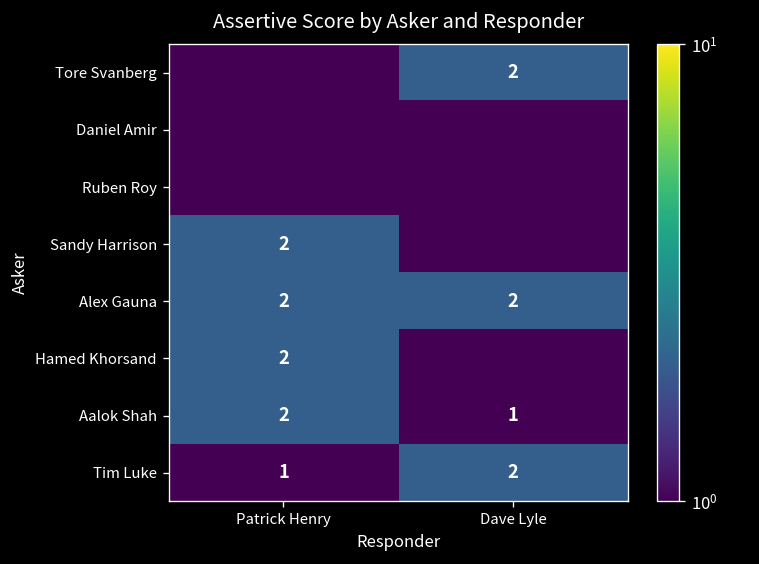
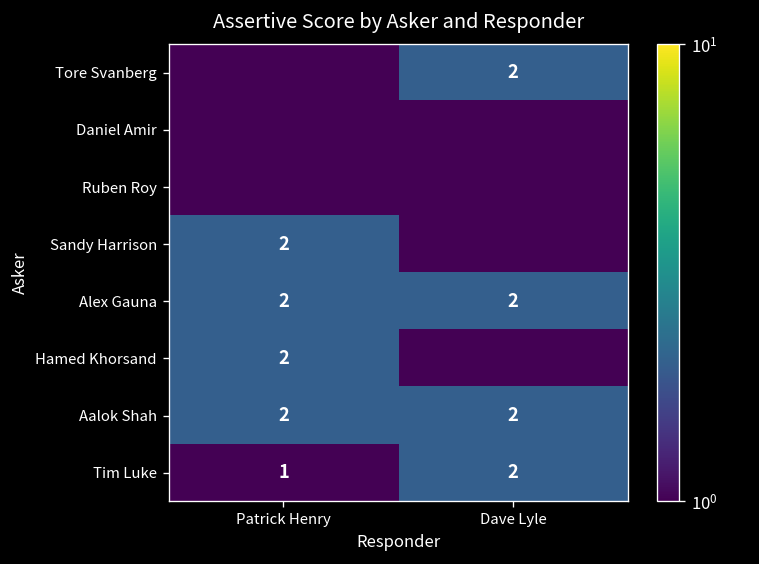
  {
    "Tore Svanberg": {
      "Dave Lyle": 2
    },
    "Sandy Harrison": {
      "Patrick Henry": 2
    },
    "Alex Gauna": {
      "Patrick Henry": 2,
      "Dave Lyle": 2
    },
    "Hamed Khorsand": {
      "Patrick Henry": 2
    },
    "Aalok Shah": {
      "Patrick Henry": 2,
-     "Dave Lyle": 1
+     "Dave Lyle": 2
    },
    "Tim Luke": {
      "Patrick Henry": 1,
      "Dave Lyle": 2
    }
  }
